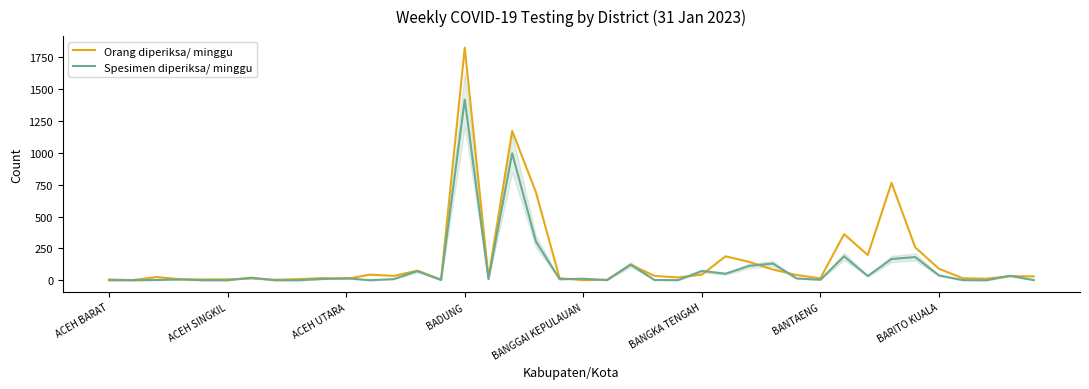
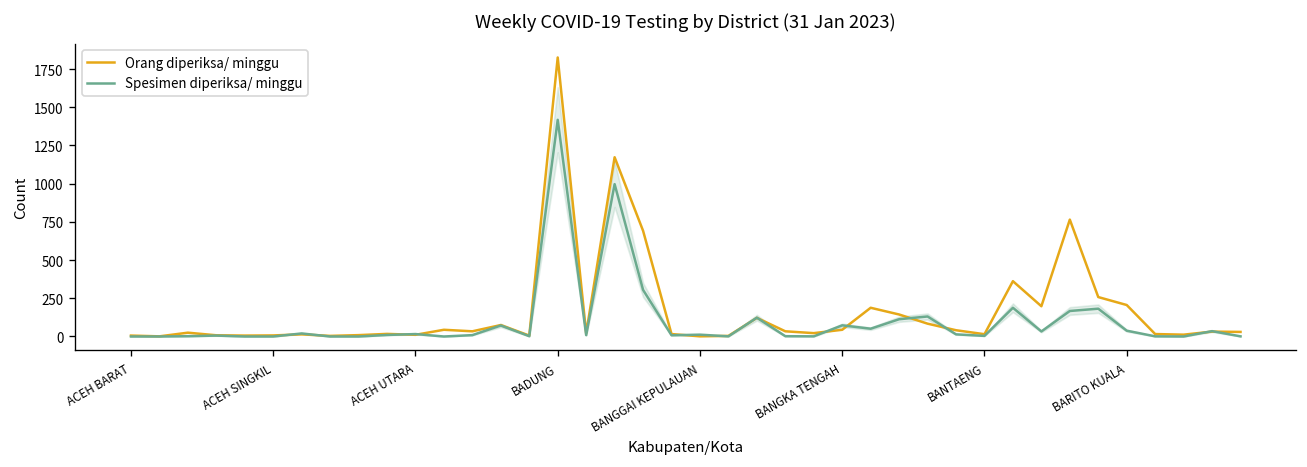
  {
    "Orang diperiksa/ minggu": {
      "BADUNG": 1830,
      "BANGKA TENGAH": 40,
-     "BARITO KUALA": 90
+     "BARITO KUALA": 210
    }
  }
